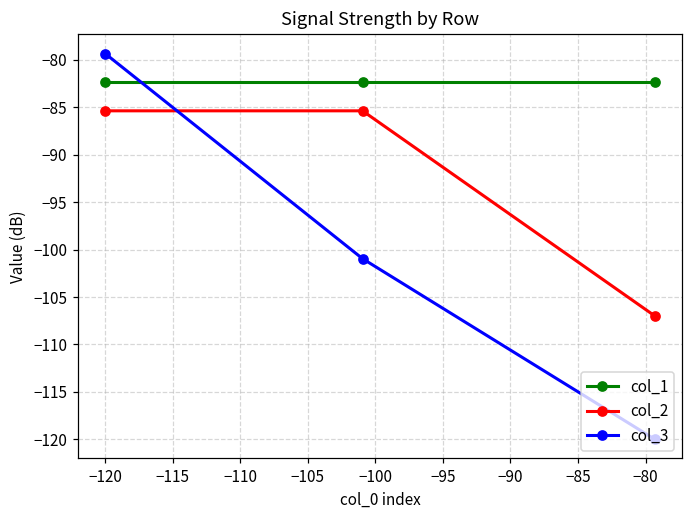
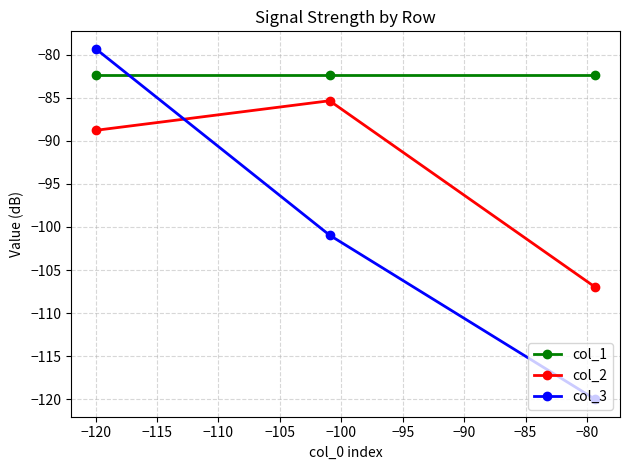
  {
    "col_1": {
      "−120": -82
    },
    "col_2": {
-     "−120": -85
+     "−120": -89
    },
    "col_3": {
      "−120": -79
    }
  }
